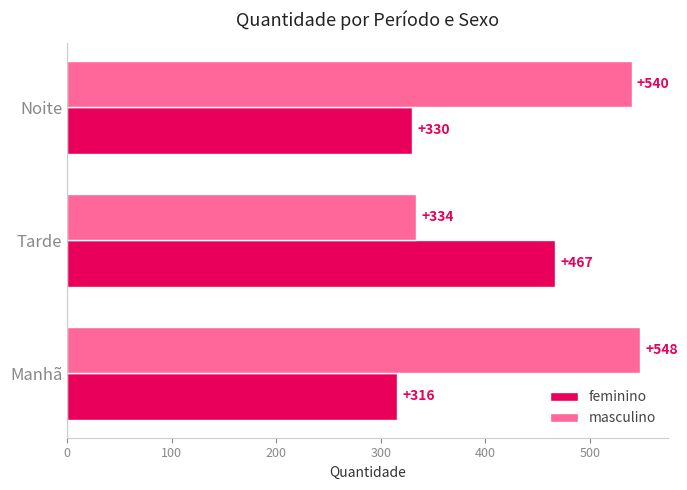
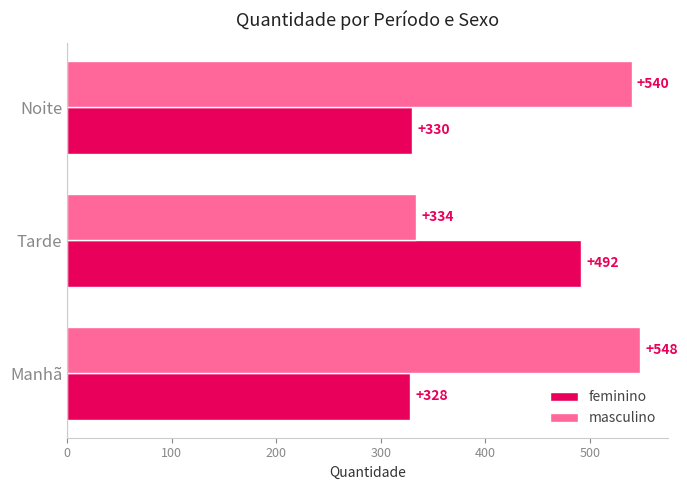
  {
    "feminino": {
      "Noite": "+330",
-     "Tarde": "+467",
-     "Manhã": "+316"
+     "Tarde": "+492",
+     "Manhã": "+328"
    },
    "masculino": {
      "Noite": "+540",
      "Tarde": "+334",
      "Manhã": "+548"
    }
  }
